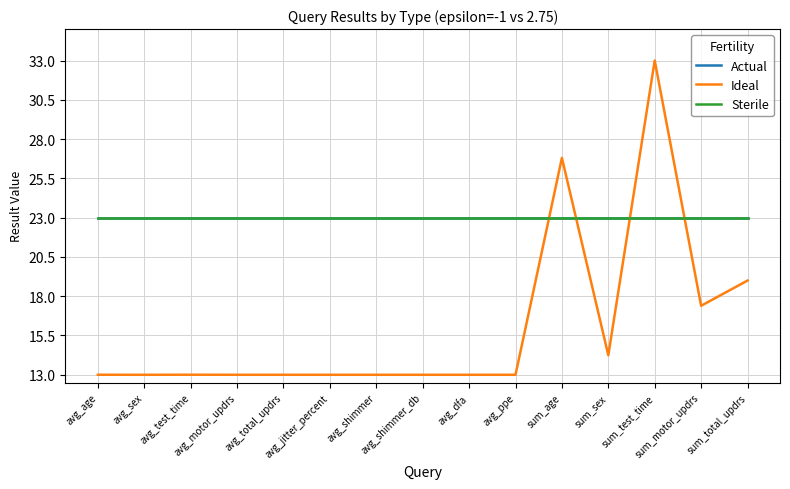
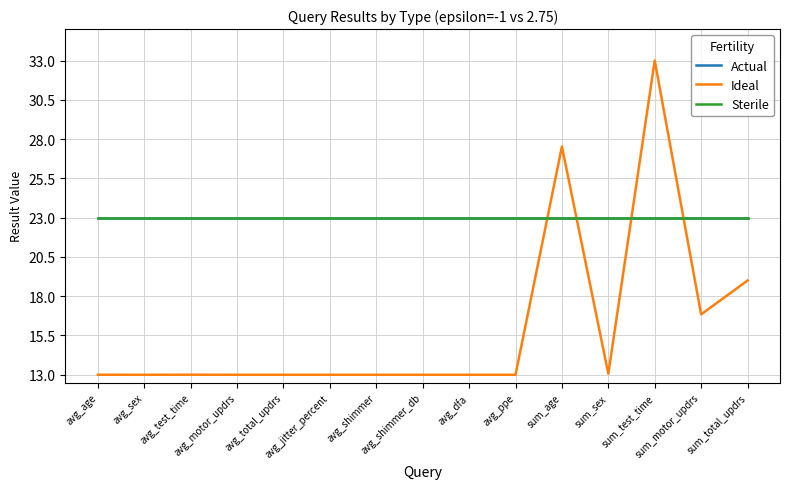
  {
    "Sterile": {
      "avg_age": 23.0,
      "avg_sex": 23.0,
      "avg_test_time": 23.0,
      "avg_motor_updrs": 23.0,
      "avg_total_updrs": 23.0,
      "avg_jitter_percent": 23.0,
      "avg_shimmer": 23.0,
      "avg_shimmer_db": 23.0,
      "avg_dfa": 23.0,
      "avg_ppe": 23.0,
      "sum_age": 23.0,
      "sum_sex": 23.0,
      "sum_test_time": 23.0,
      "sum_motor_updrs": 23.0,
      "sum_total_updrs": 23.0
    },
    "Ideal": {
      "avg_age": 13.0,
      "avg_sex": 13.0,
      "avg_test_time": 13.0,
      "avg_motor_updrs": 13.0,
      "avg_total_updrs": 13.0,
      "avg_jitter_percent": 13.0,
      "avg_shimmer": 13.0,
      "avg_shimmer_db": 13.0,
      "avg_dfa": 13.0,
      "avg_ppe": 13.0,
-     "sum_age": 26.8,
-     "sum_sex": 14.2,
+     "sum_age": 27.5,
+     "sum_sex": 13.1,
      "sum_test_time": 33.0,
-     "sum_motor_updrs": 17.4,
+     "sum_motor_updrs": 16.8,
      "sum_total_updrs": 19.0
    }
  }
